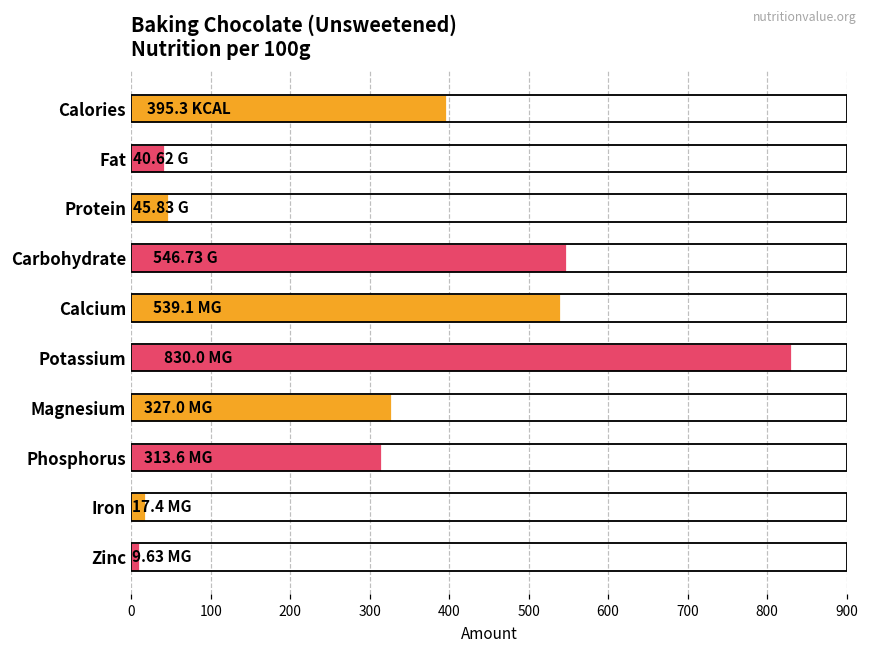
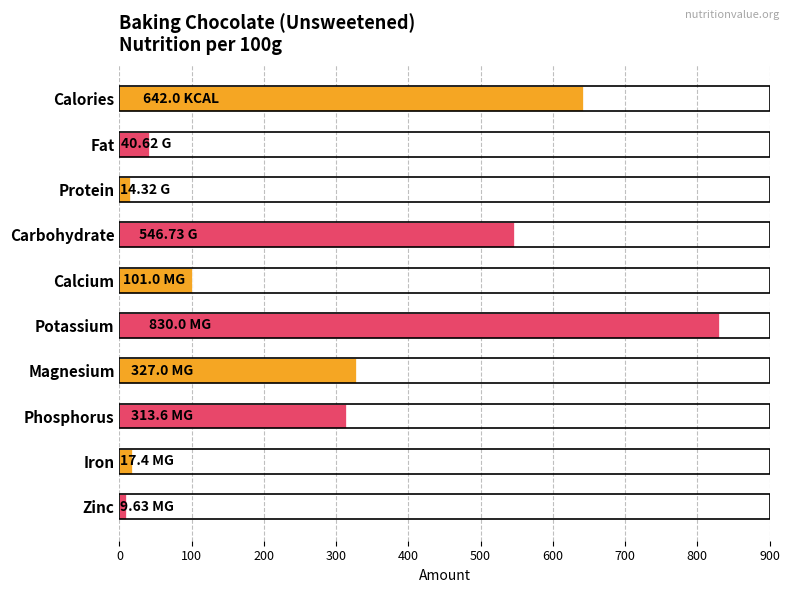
  {
-   "Calories": 395.3,
+   "Calories": 642.0,
    "Fat": 40.62,
-   "Protein": 45.83,
+   "Protein": 14.32,
    "Carbohydrate": 546.73,
-   "Calcium": 539.1,
+   "Calcium": 101.0,
    "Potassium": 830.0,
    "Magnesium": 327.0,
    "Phosphorus": 313.6,
    "Iron": 17.4,
    "Zinc": 9.63
  }
